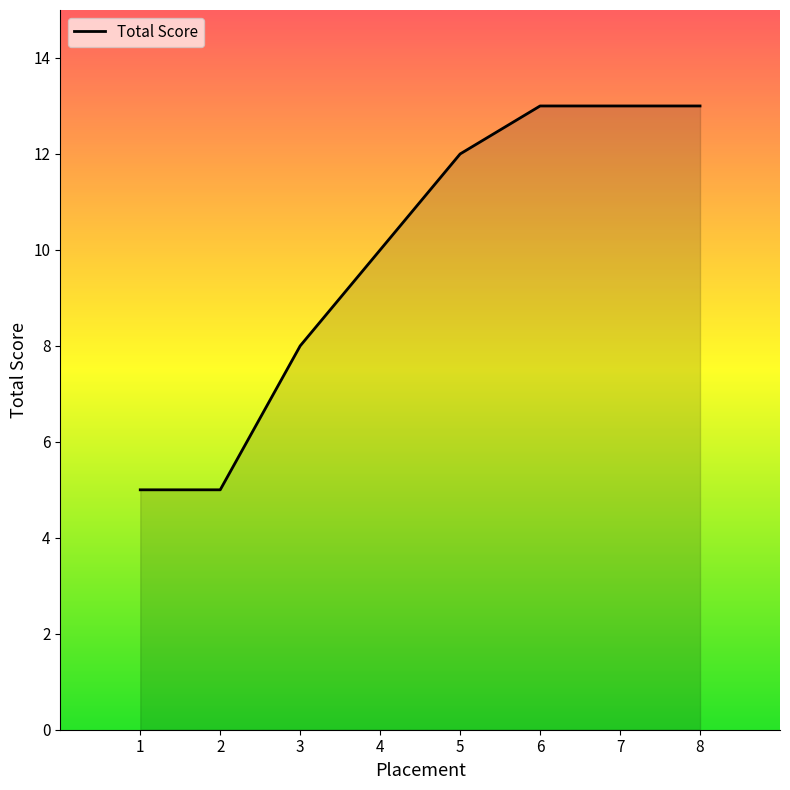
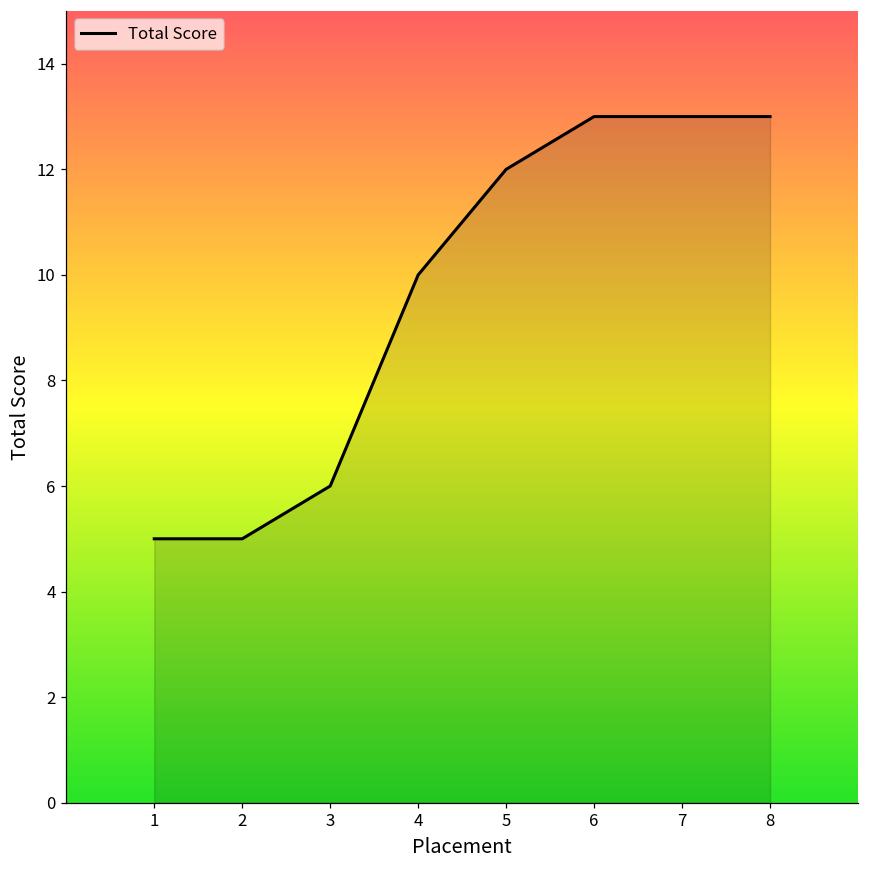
  {
    "1": 5,
    "2": 5,
-   "3": 8,
+   "3": 6,
    "4": 10,
    "5": 12,
    "6": 13,
    "7": 13,
    "8": 13
  }
